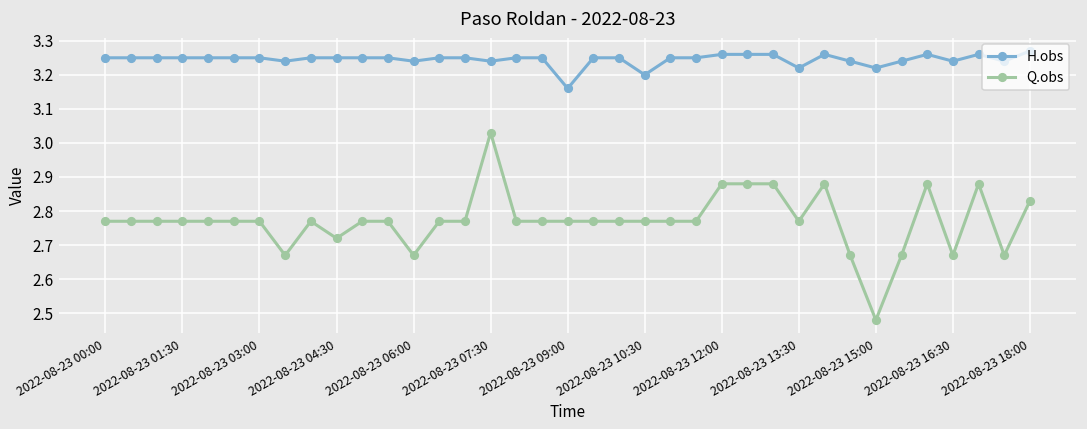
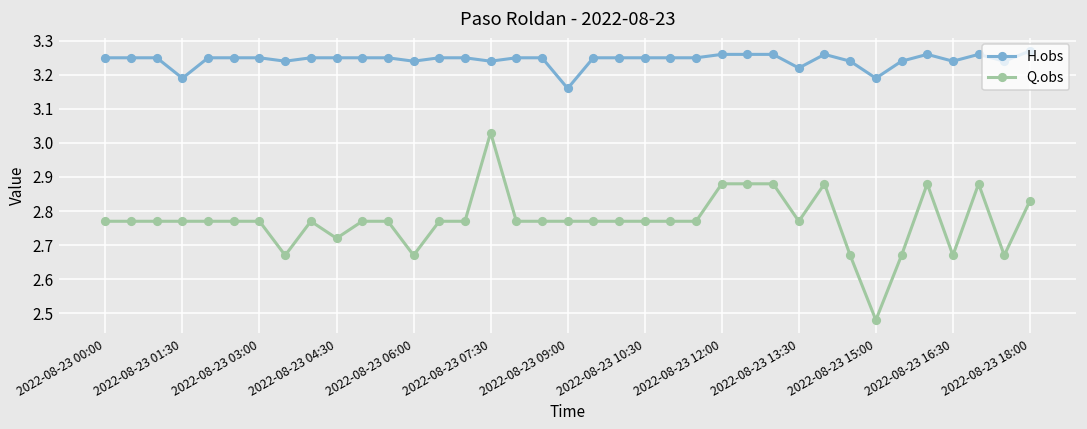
  {
    "H.obs": {
      "2022-08-23 00:00": 3.25,
-     "2022-08-23 01:30": 3.25,
+     "2022-08-23 01:30": 3.19,
      "2022-08-23 03:00": 3.25,
      "2022-08-23 04:30": 3.25,
      "2022-08-23 06:00": 3.24,
      "2022-08-23 07:30": 3.24,
      "2022-08-23 09:00": 3.16,
-     "2022-08-23 10:30": 3.20,
+     "2022-08-23 10:30": 3.25,
      "2022-08-23 12:00": 3.26,
      "2022-08-23 13:30": 3.22,
-     "2022-08-23 15:00": 3.22,
+     "2022-08-23 15:00": 3.19,
      "2022-08-23 16:30": 3.24
    },
    "Q.obs": {
      "2022-08-23 00:00": 2.77,
      "2022-08-23 01:30": 2.77,
      "2022-08-23 03:00": 2.77,
      "2022-08-23 04:30": 2.72,
      "2022-08-23 06:00": 2.67,
      "2022-08-23 07:30": 3.03,
      "2022-08-23 09:00": 2.77,
      "2022-08-23 10:30": 2.77,
      "2022-08-23 12:00": 2.88,
      "2022-08-23 13:30": 2.77,
      "2022-08-23 15:00": 2.48,
      "2022-08-23 16:30": 2.67,
      "2022-08-23 18:00": 2.83
    }
  }
